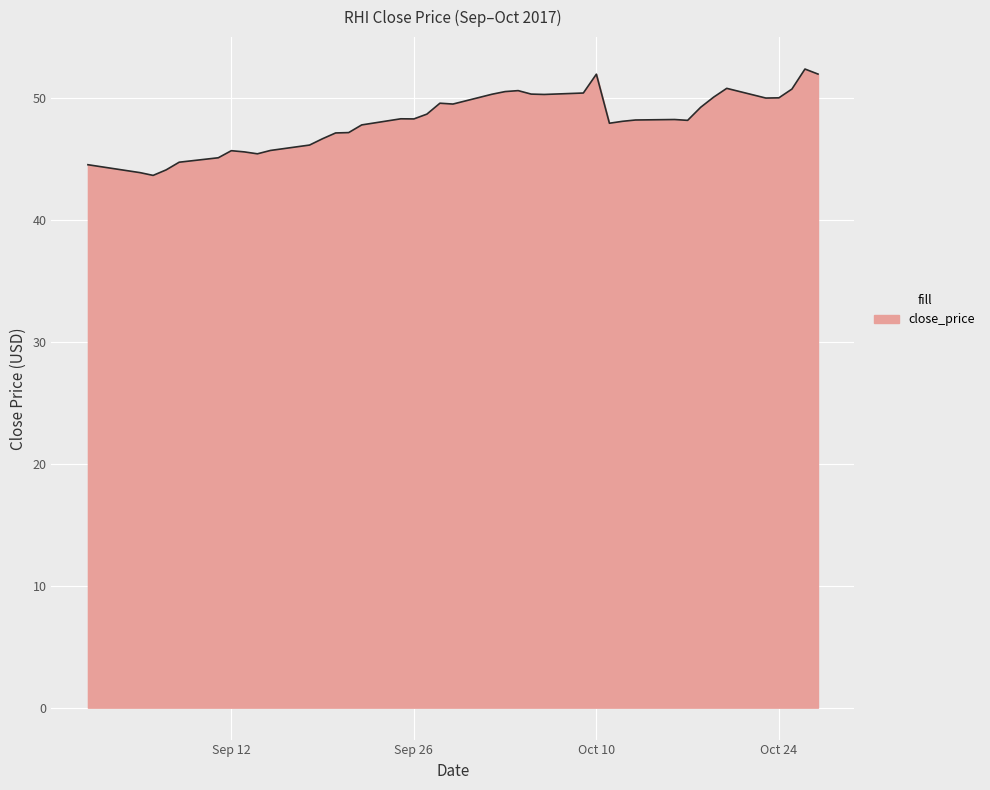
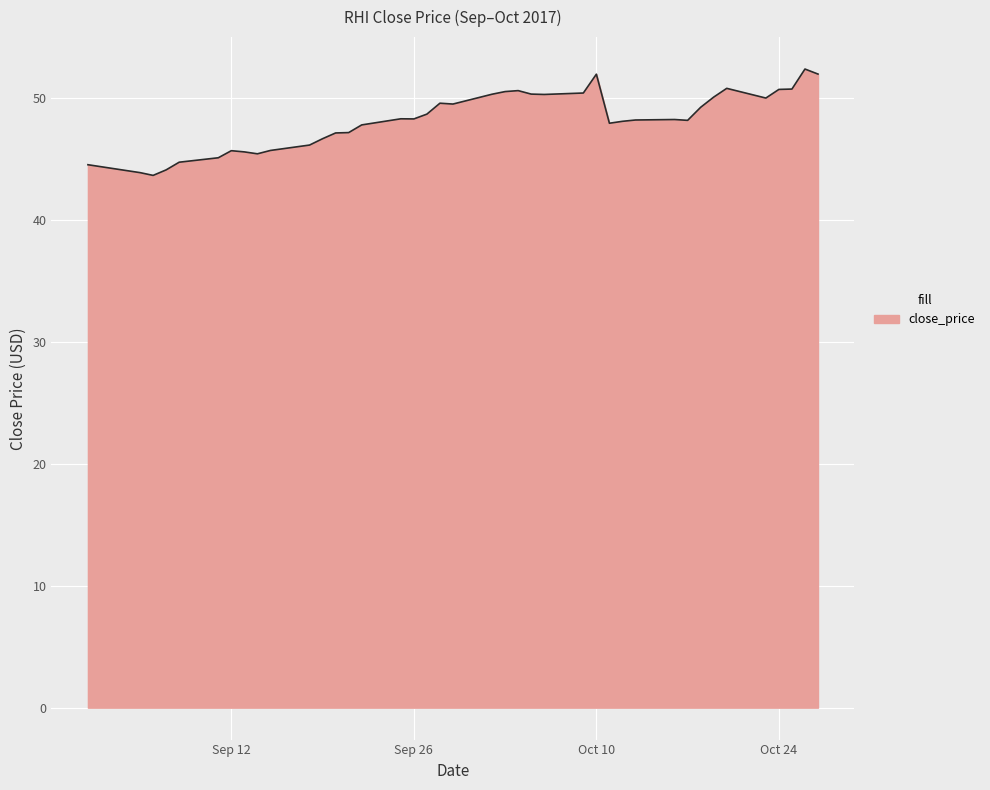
  {
    "Sep 12": 45.7,
    "Sep 26": 48.3,
    "Oct 10": 51.9,
-   "Oct 24": 50.0
+   "Oct 24": 50.7
  }
